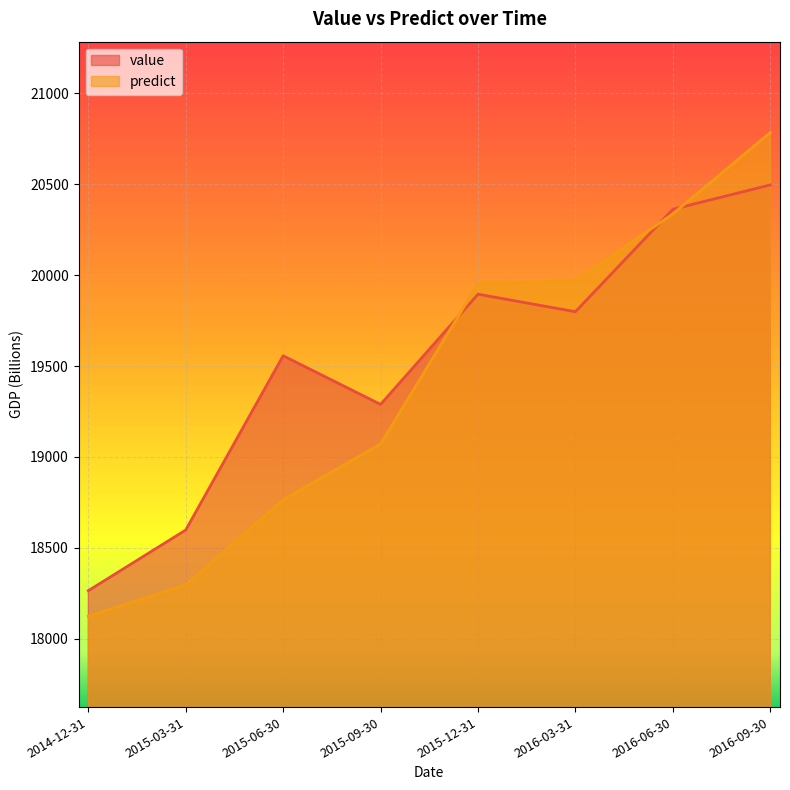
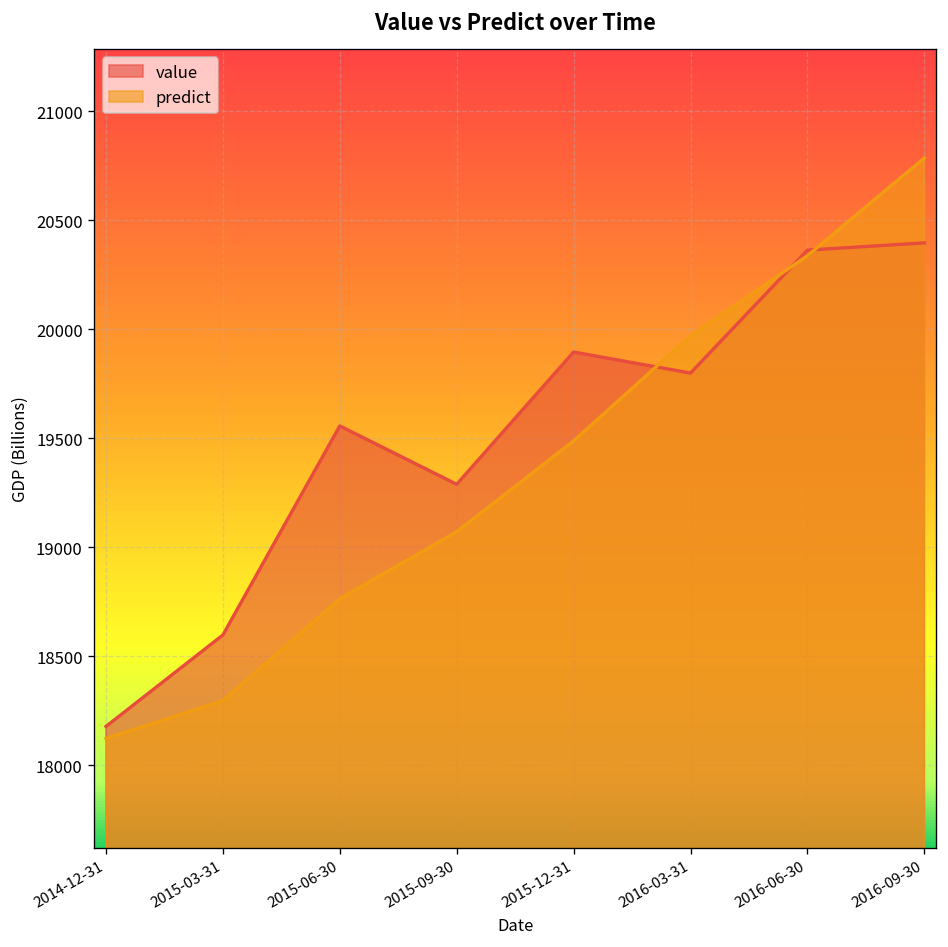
  {
    "value": {
-     "2014-12-31": 18260,
+     "2014-12-31": 18180,
      "2015-03-31": 18600,
      "2015-06-30": 19560,
      "2015-09-30": 19290,
      "2015-12-31": 19900,
      "2016-03-31": 19800,
      "2016-06-30": 20360,
-     "2016-09-30": 20500
+     "2016-09-30": 20400
    },
    "predict": {
      "2014-12-31": 18120,
      "2015-03-31": 18300,
      "2015-06-30": 18760,
      "2015-09-30": 19070,
-     "2015-12-31": 19950,
+     "2015-12-31": 19490,
      "2016-03-31": 19970,
      "2016-06-30": 20340,
      "2016-09-30": 20790
    }
  }
